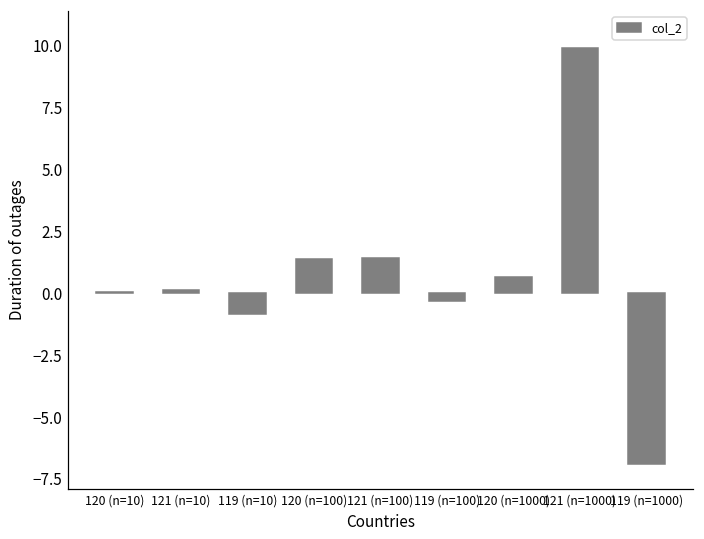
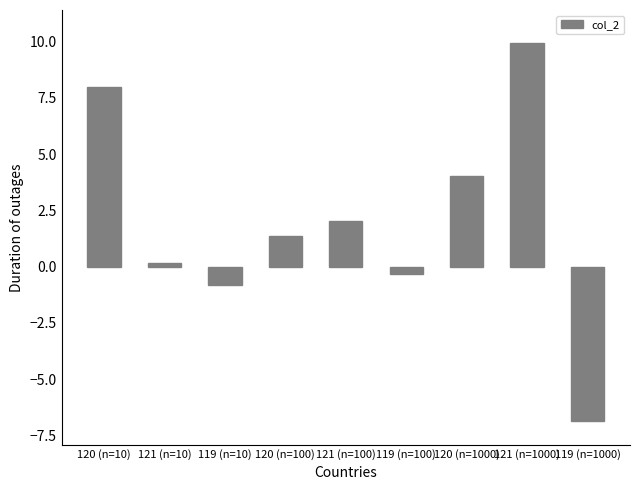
  {
-   "120 (n=10)": 0.0,
+   "120 (n=10)": 8.0,
    "121 (n=10)": 0.1,
    "119 (n=10)": -0.8,
    "120 (n=100)": 1.4,
-   "121 (n=100)": 1.4,
+   "121 (n=100)": 2.0,
    "119 (n=100)": -0.3,
-   "120 (n=1000)": 0.7,
+   "120 (n=1000)": 4.0,
    "121 (n=1000)": 9.9,
    "119 (n=1000)": -6.9
  }
